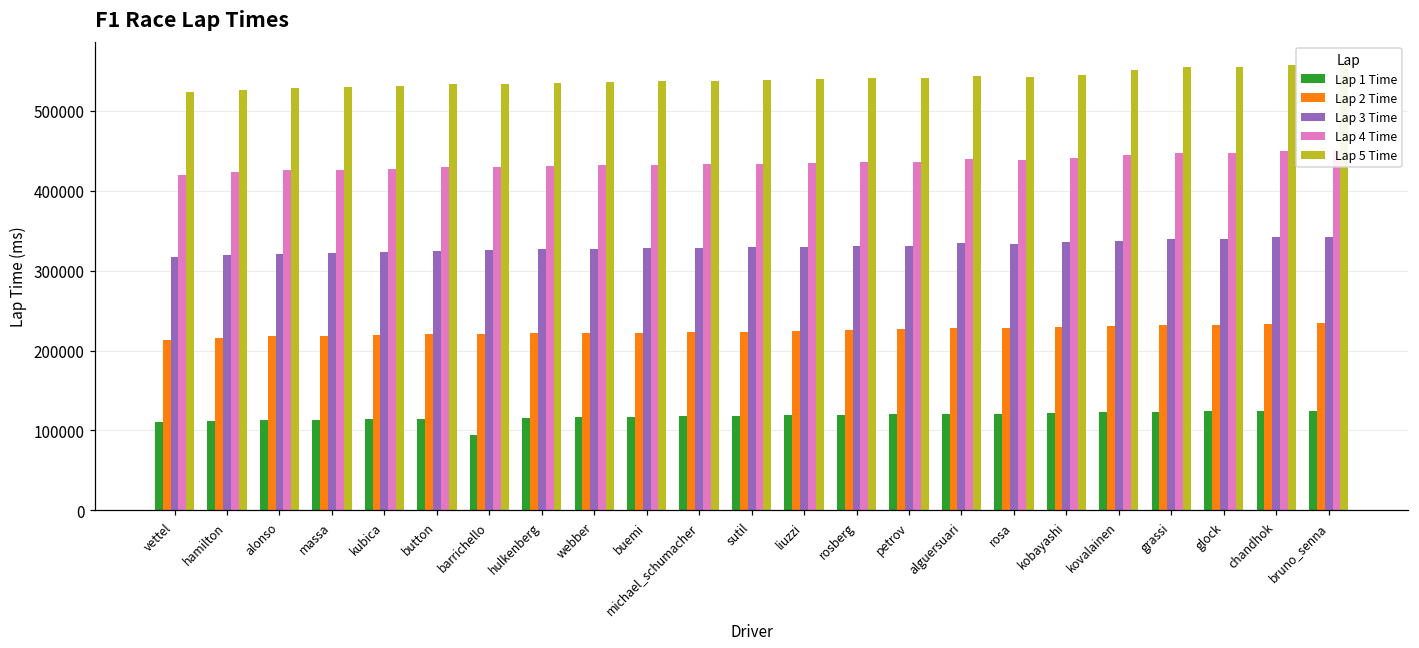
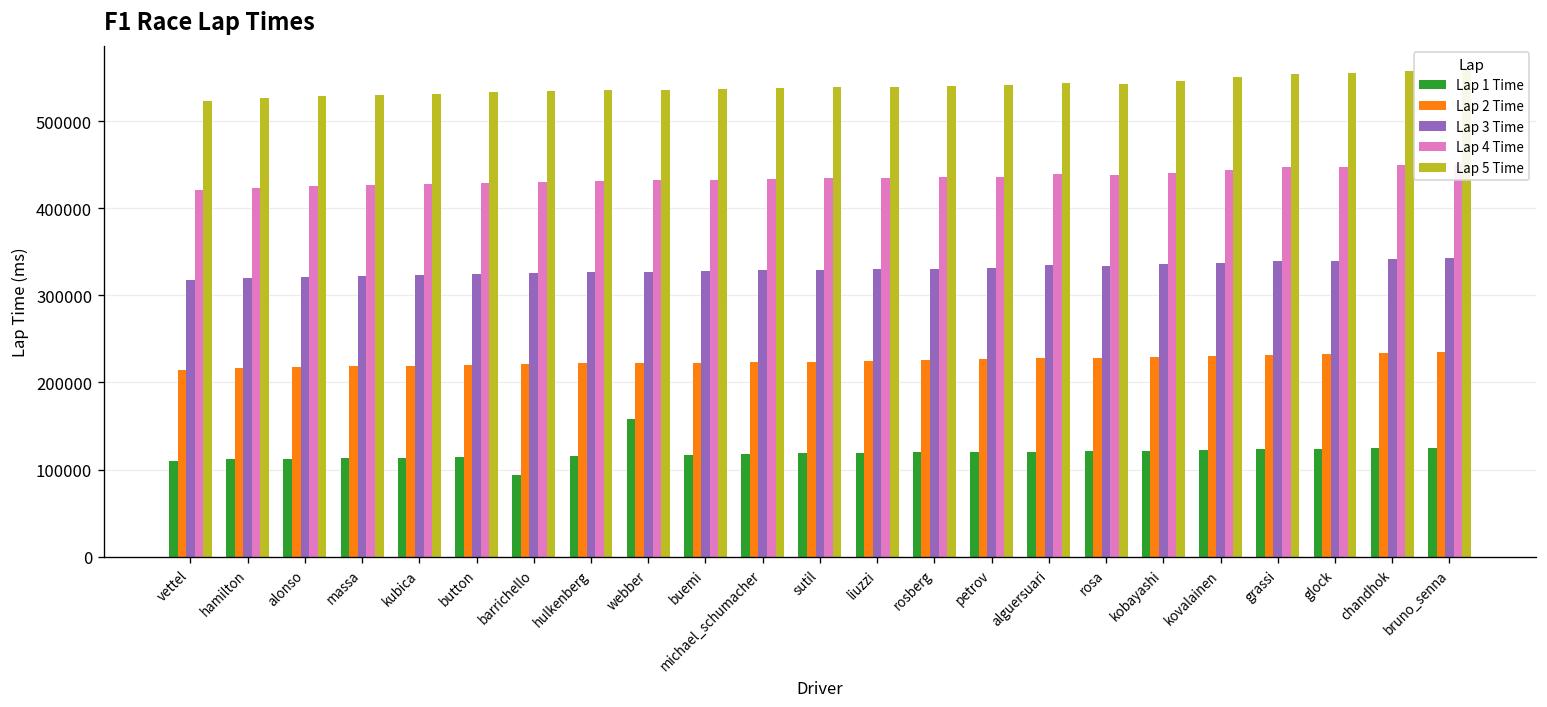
  {
    "Lap 1 Time": {
      "vettel": 110000,
      "hamilton": 110000,
      "alonso": 110000,
      "massa": 110000,
      "kubica": 110000,
      "button": 110000,
      "barrichello": 90000,
      "hulkenberg": 120000,
-     "webber": 120000,
+     "webber": 160000,
      "buemi": 120000,
      "michael_schumacher": 120000,
      "sutil": 120000,
      "liuzzi": 120000,
      "rosberg": 120000,
      "petrov": 120000,
      "alguersuari": 120000,
      "rosa": 120000,
      "kobayashi": 120000,
      "kovalainen": 120000,
      "grassi": 120000,
      "glock": 120000,
      "chandhok": 120000,
      "bruno_senna": 120000
    },
    "Lap 2 Time": {
      "vettel": 210000,
      "hamilton": 220000,
      "alonso": 220000,
      "massa": 220000,
      "kubica": 220000,
      "button": 220000,
      "barrichello": 220000,
      "hulkenberg": 220000,
      "webber": 220000,
      "buemi": 220000,
      "michael_schumacher": 220000,
      "sutil": 220000,
      "liuzzi": 220000,
      "rosberg": 230000,
      "petrov": 230000,
      "alguersuari": 230000,
      "rosa": 230000,
      "kobayashi": 230000,
      "kovalainen": 230000,
      "grassi": 230000,
      "glock": 230000,
      "chandhok": 230000,
      "bruno_senna": 230000
    },
    "Lap 3 Time": {
      "vettel": 320000,
      "hamilton": 320000,
      "alonso": 320000,
      "massa": 320000,
      "kubica": 320000,
      "button": 330000,
      "barrichello": 330000,
      "hulkenberg": 330000,
      "webber": 330000,
      "buemi": 330000,
      "michael_schumacher": 330000,
      "sutil": 330000,
      "liuzzi": 330000,
      "rosberg": 330000,
      "petrov": 330000,
      "alguersuari": 330000,
      "rosa": 330000,
      "kobayashi": 340000,
      "kovalainen": 340000,
      "grassi": 340000,
      "glock": 340000,
      "chandhok": 340000,
      "bruno_senna": 340000
    },
    "Lap 4 Time": {
      "vettel": 420000,
      "hamilton": 420000,
      "alonso": 430000,
      "massa": 430000,
      "kubica": 430000,
      "button": 430000,
      "barrichello": 430000,
      "hulkenberg": 430000,
      "webber": 430000,
      "buemi": 430000,
      "michael_schumacher": 430000,
      "sutil": 430000,
      "liuzzi": 440000,
      "rosberg": 440000,
      "petrov": 440000,
      "alguersuari": 440000,
      "rosa": 440000,
      "kobayashi": 440000,
      "kovalainen": 440000,
      "grassi": 450000,
      "glock": 450000,
      "chandhok": 450000
    },
    "Lap 5 Time": {
      "vettel": 520000,
      "hamilton": 530000,
      "alonso": 530000,
      "massa": 530000,
      "kubica": 530000,
      "button": 530000,
      "barrichello": 530000,
      "hulkenberg": 540000,
      "webber": 540000,
      "buemi": 540000,
      "michael_schumacher": 540000,
      "sutil": 540000,
      "liuzzi": 540000,
      "rosberg": 540000,
      "petrov": 540000,
      "alguersuari": 540000,
      "rosa": 540000,
      "kobayashi": 550000,
      "kovalainen": 550000,
      "grassi": 550000,
      "glock": 560000,
      "chandhok": 560000
    }
  }
